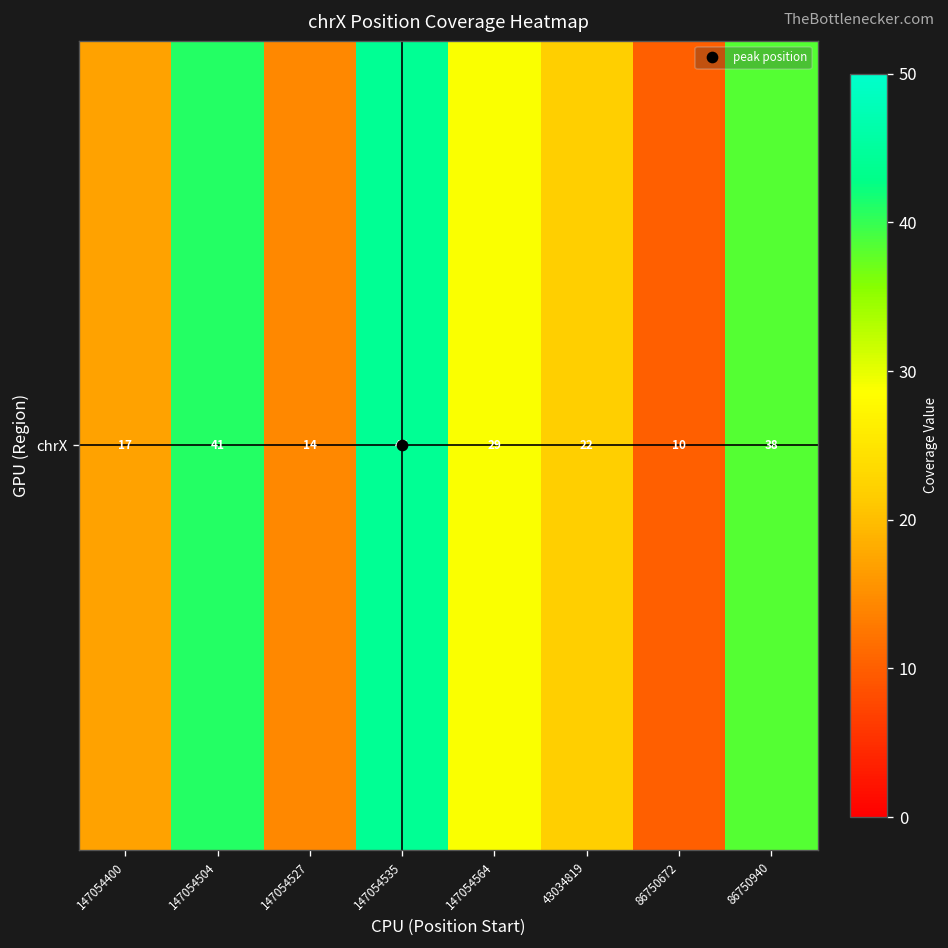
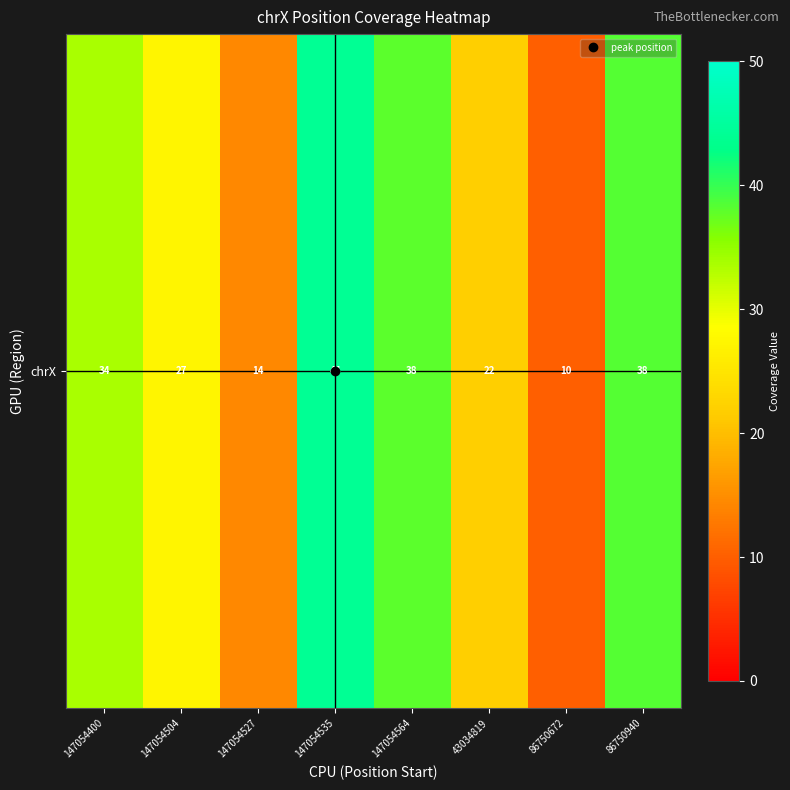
  {
    "chrX": {
-     "147054400": 17,
-     "147054504": 41,
+     "147054400": 34,
+     "147054504": 27,
      "147054527": 14,
-     "147054564": 29,
+     "147054564": 38,
      "43034819": 22,
      "86750672": 10,
      "86750940": 38
    }
  }
